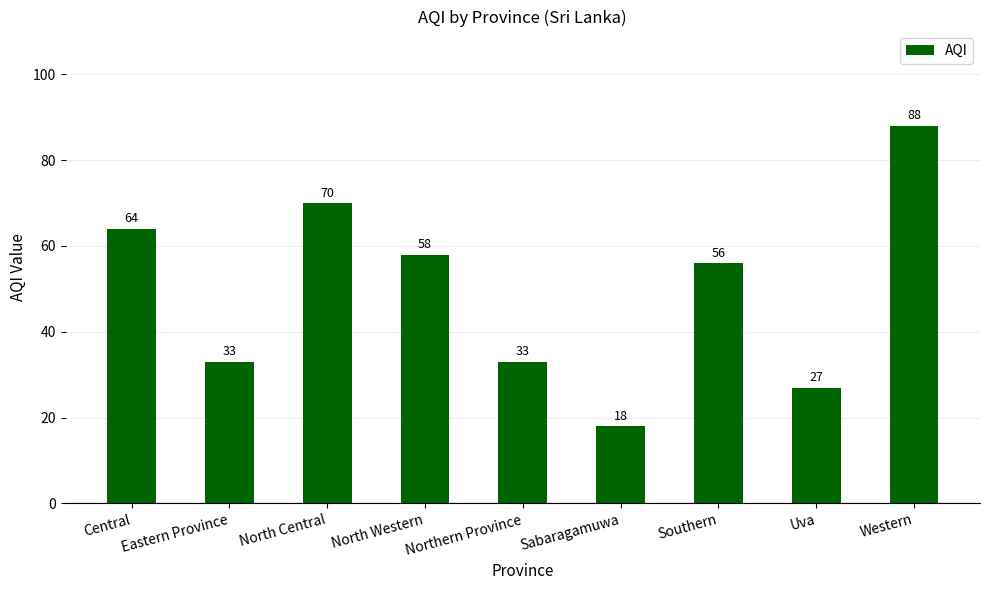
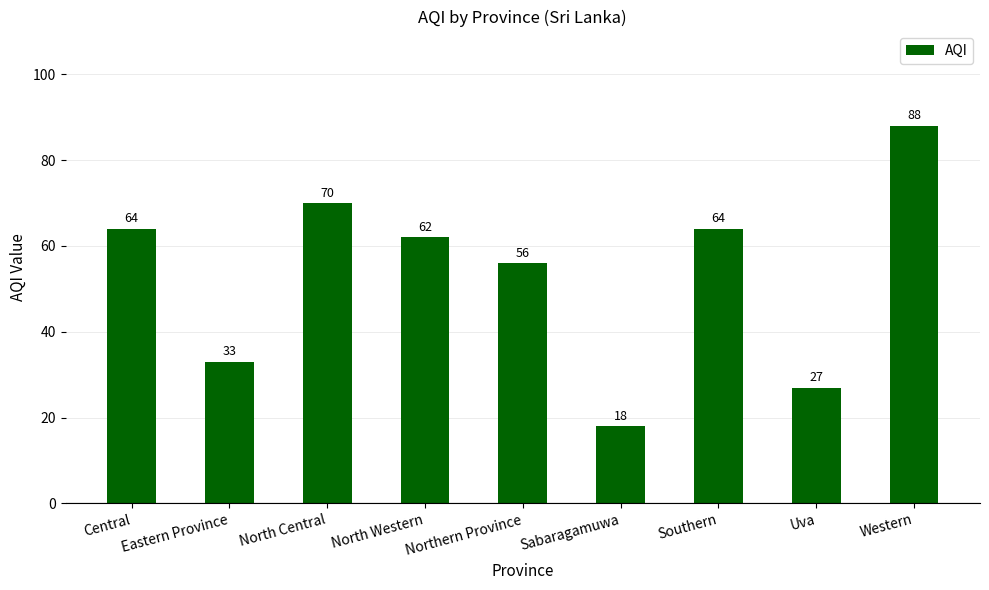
  {
    "Central": 64,
    "Eastern Province": 33,
    "North Central": 70,
-   "North Western": 58,
-   "Northern Province": 33,
+   "North Western": 62,
+   "Northern Province": 56,
    "Sabaragamuwa": 18,
-   "Southern": 56,
+   "Southern": 64,
    "Uva": 27,
    "Western": 88
  }
